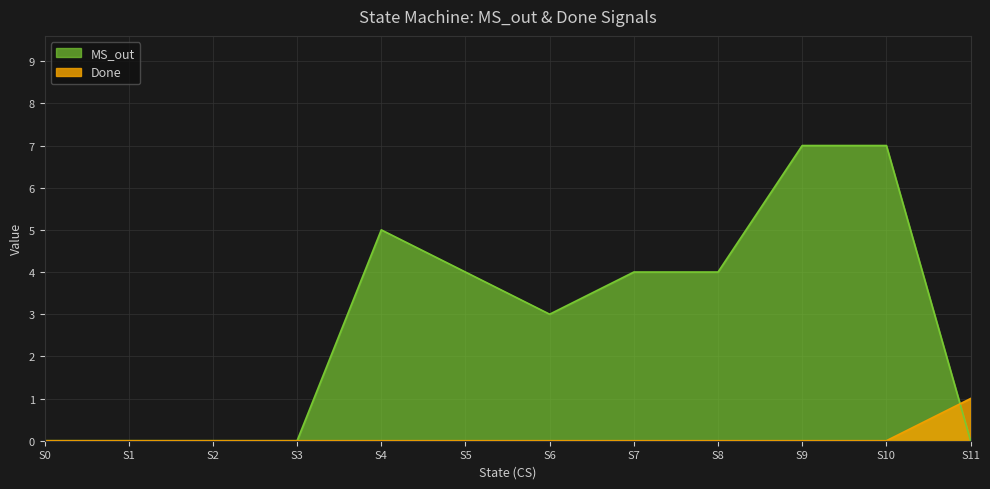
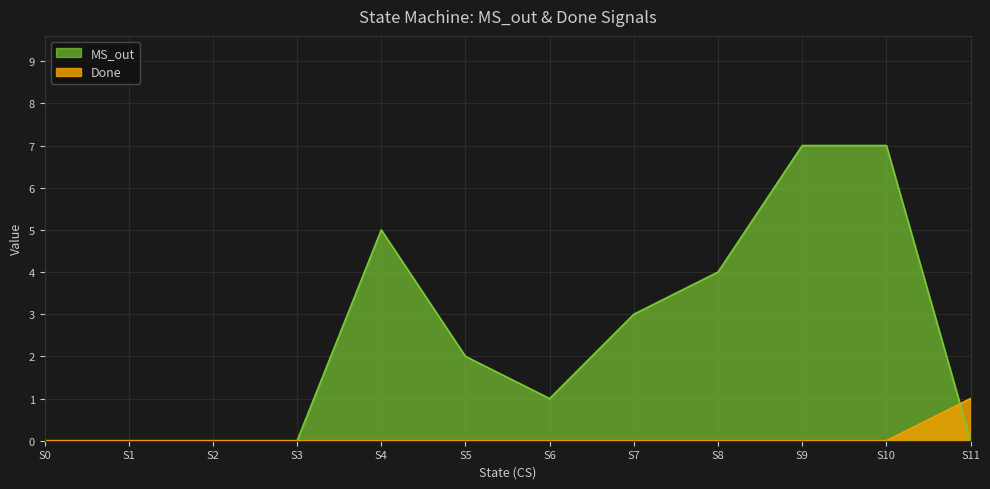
  {
    "MS_out": {
      "S4": 5,
-     "S5": 4,
-     "S6": 3,
-     "S7": 4,
+     "S5": 2,
+     "S6": 1,
+     "S7": 3,
      "S8": 4,
      "S9": 7,
      "S10": 7,
      "S11": 0
    },
    "Done": {
      "S4": 0,
      "S5": 0,
      "S6": 0,
      "S7": 0,
      "S8": 0,
      "S9": 0,
      "S10": 0,
      "S11": 1
    }
  }
